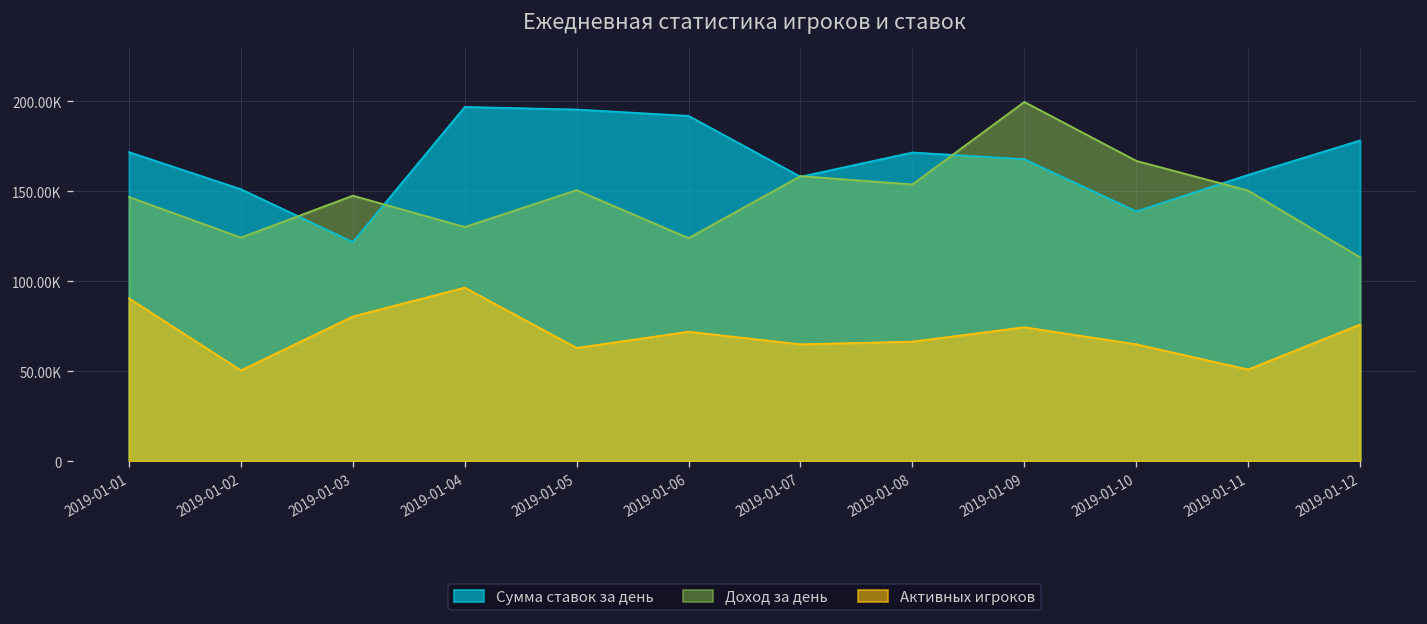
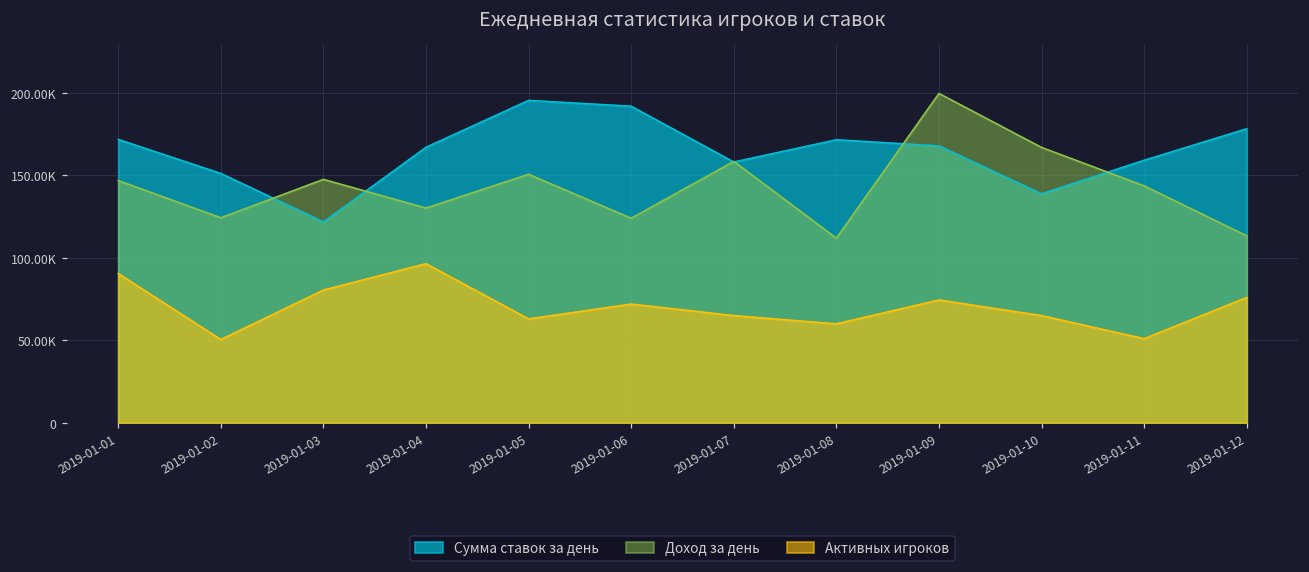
  {
    "Сумма ставок за день": {
      "2019-01-01": 172000,
      "2019-01-02": 151000,
      "2019-01-03": 122000,
-     "2019-01-04": 197000,
+     "2019-01-04": 167000,
      "2019-01-05": 196000,
      "2019-01-06": 192000,
      "2019-01-08": 172000,
      "2019-01-09": 168000,
      "2019-01-10": 139000,
      "2019-01-11": 159000,
      "2019-01-12": 178000
    },
    "Доход за день": {
      "2019-01-01": 147000,
      "2019-01-02": 124000,
      "2019-01-03": 148000,
      "2019-01-04": 130000,
      "2019-01-05": 151000,
      "2019-01-06": 124000,
-     "2019-01-08": 154000,
+     "2019-01-08": 112000,
      "2019-01-09": 200000,
      "2019-01-10": 167000,
-     "2019-01-11": 150000,
+     "2019-01-11": 144000,
      "2019-01-12": 113000
    },
    "Активных игроков": {
      "2019-01-01": 91000,
      "2019-01-02": 51000,
      "2019-01-03": 81000,
      "2019-01-04": 97000,
      "2019-01-05": 63000,
      "2019-01-06": 72000,
      "2019-01-07": 65000,
-     "2019-01-08": 67000,
+     "2019-01-08": 60000,
      "2019-01-09": 75000,
      "2019-01-10": 65000,
      "2019-01-11": 51000,
      "2019-01-12": 76000
    }
  }
